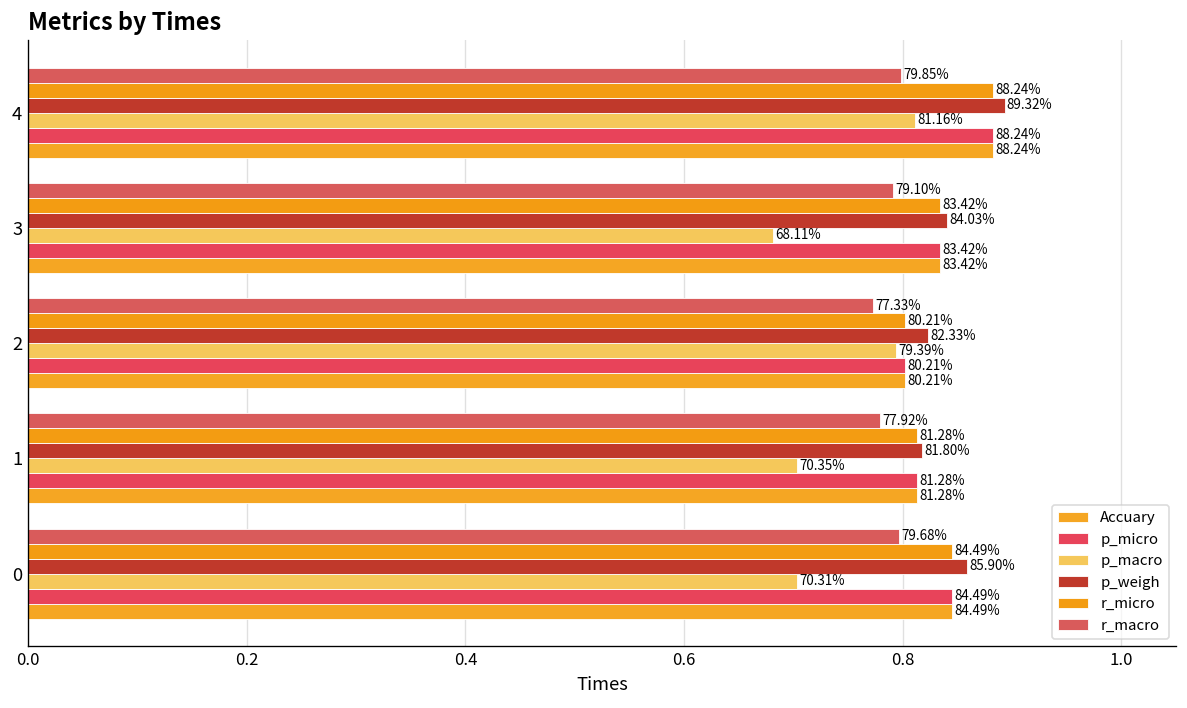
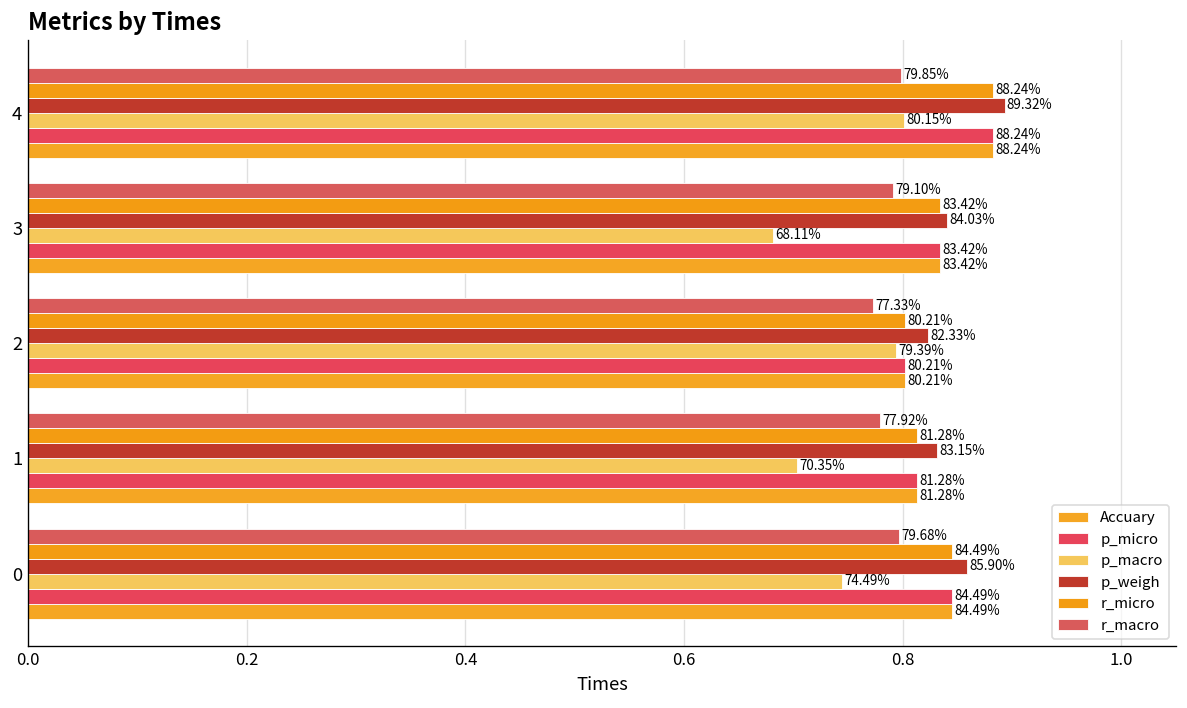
  {
    "p_macro": {
-     "4": "81.16%",
+     "4": "80.15%",
      "3": "68.11%",
      "2": "79.39%",
      "1": "70.35%",
-     "0": "70.31%"
+     "0": "74.49%"
    },
    "p_weigh": {
      "4": "89.32%",
      "3": "84.03%",
      "2": "82.33%",
-     "1": "81.80%",
+     "1": "83.15%",
      "0": "85.90%"
    }
  }
